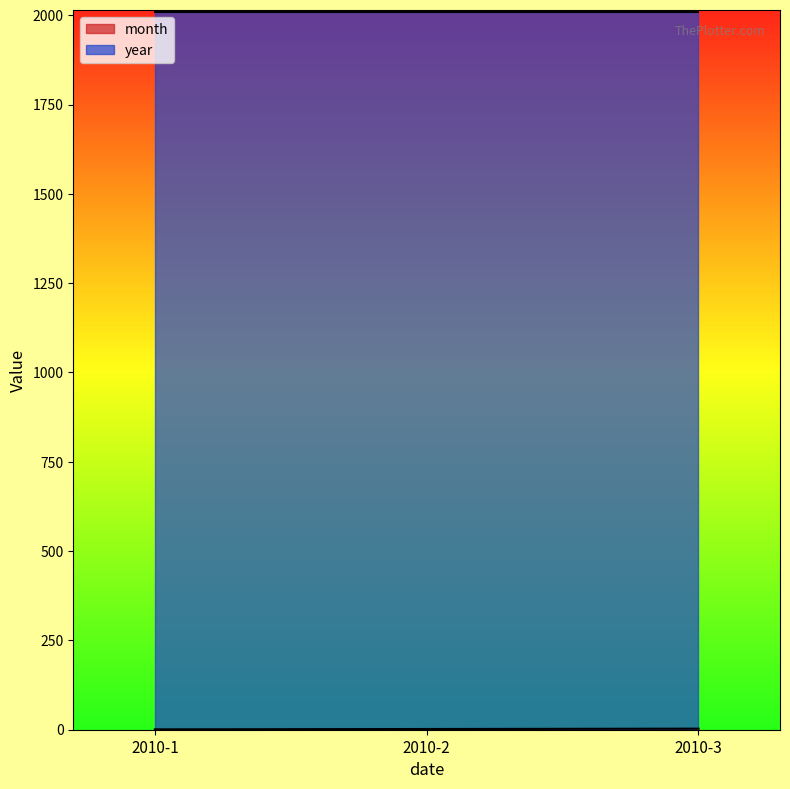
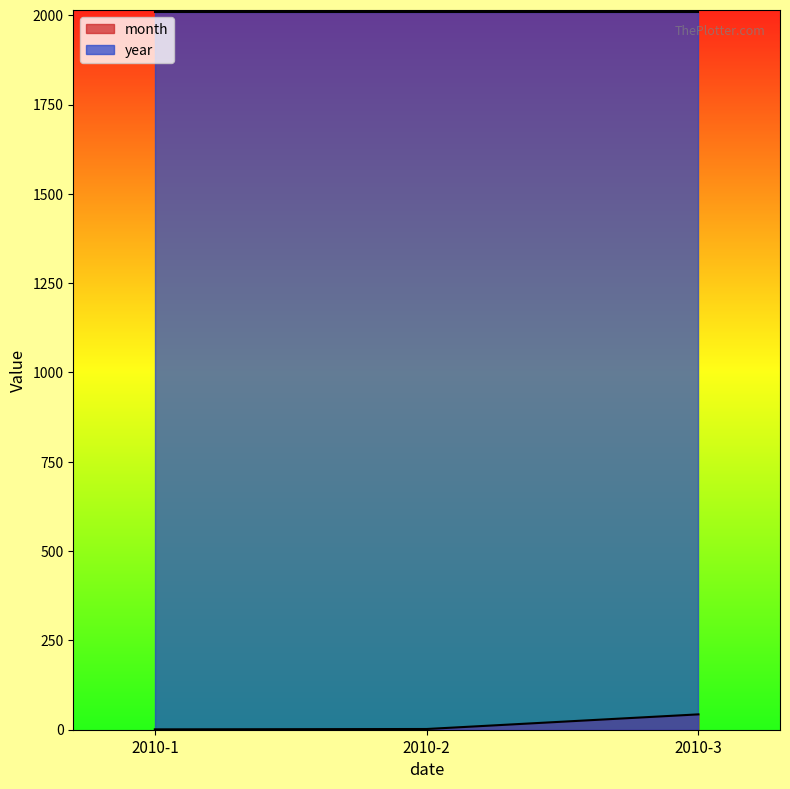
  {
    "month": {
      "2010-1": 0,
      "2010-2": 0,
-     "2010-3": 0
+     "2010-3": 40
    },
    "year": {
      "2010-1": 2010,
      "2010-2": 2010,
      "2010-3": 2010
    }
  }
